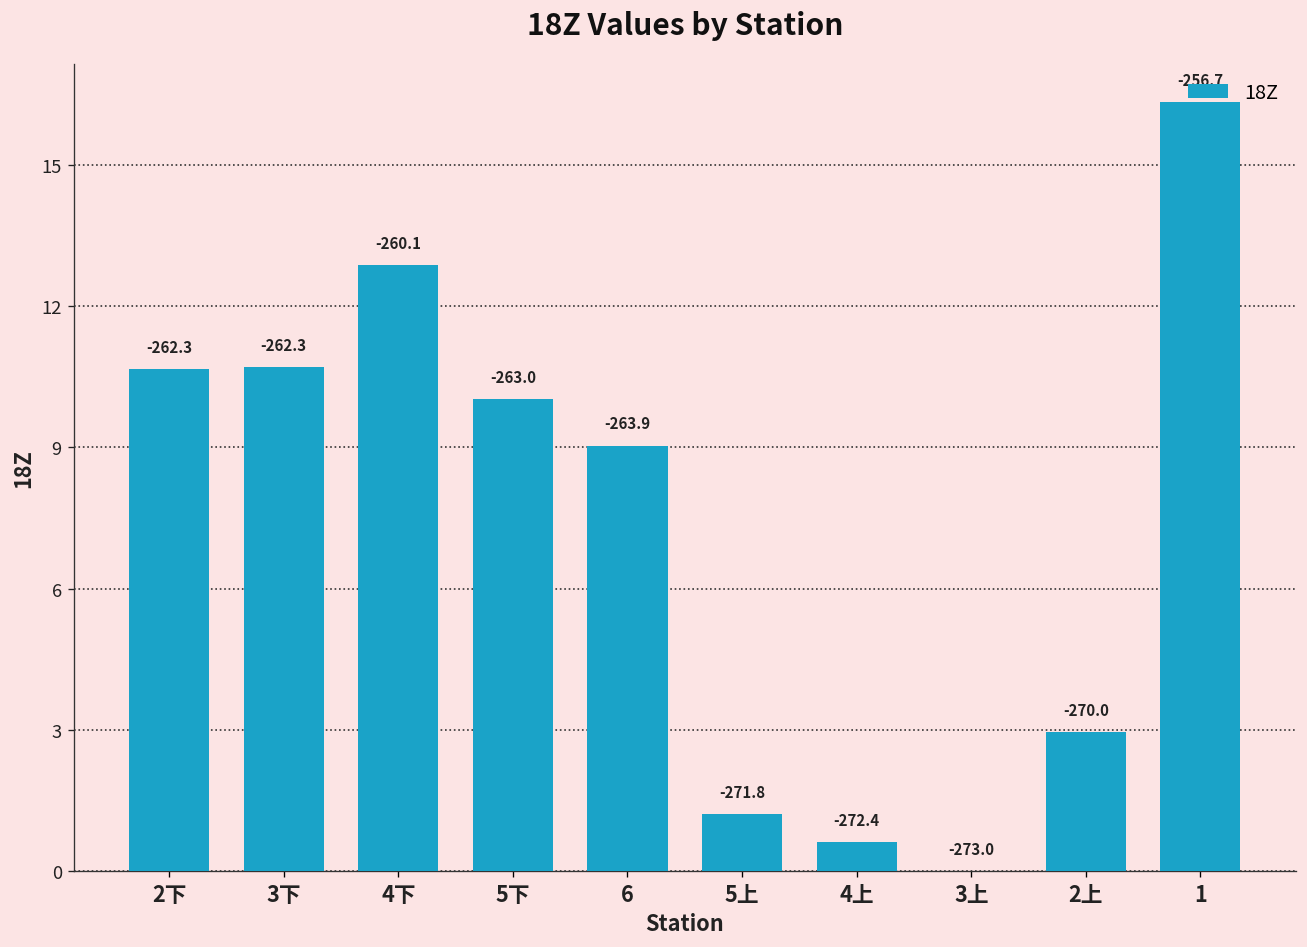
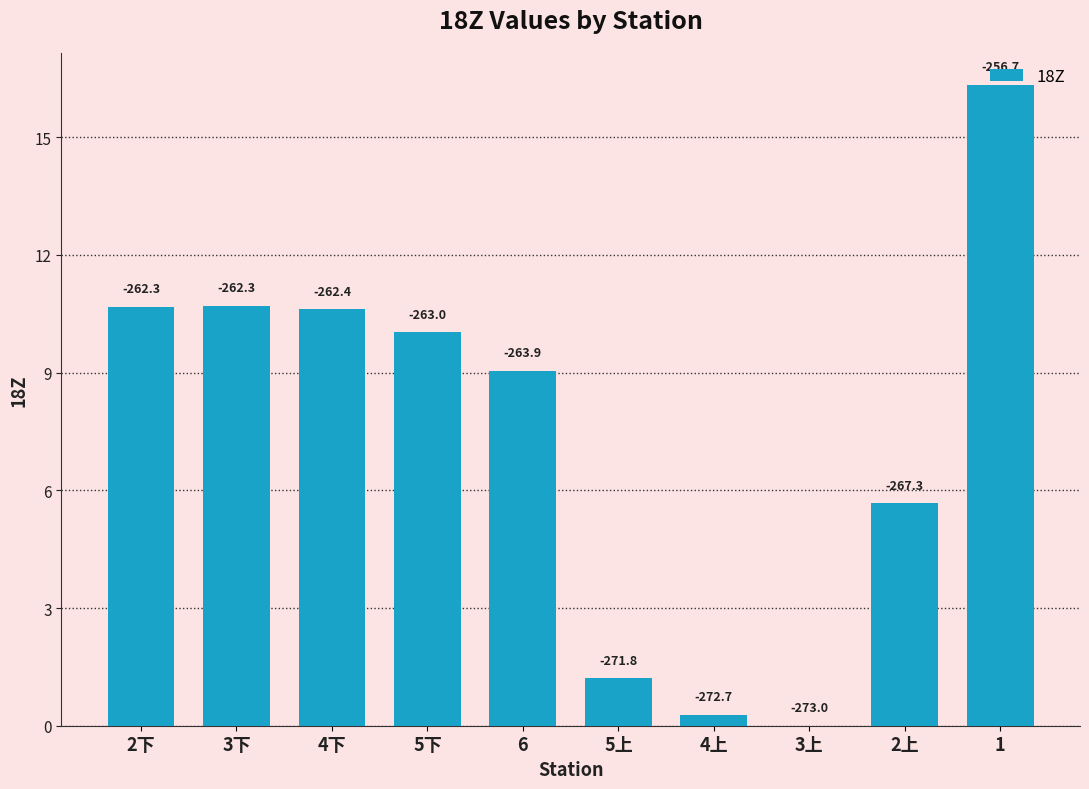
  {
-   "4下": -260.1,
-   "4上": -272.4,
-   "2上": -270.0
+   "4下": -262.4,
+   "4上": -272.7,
+   "2上": -267.3
  }
